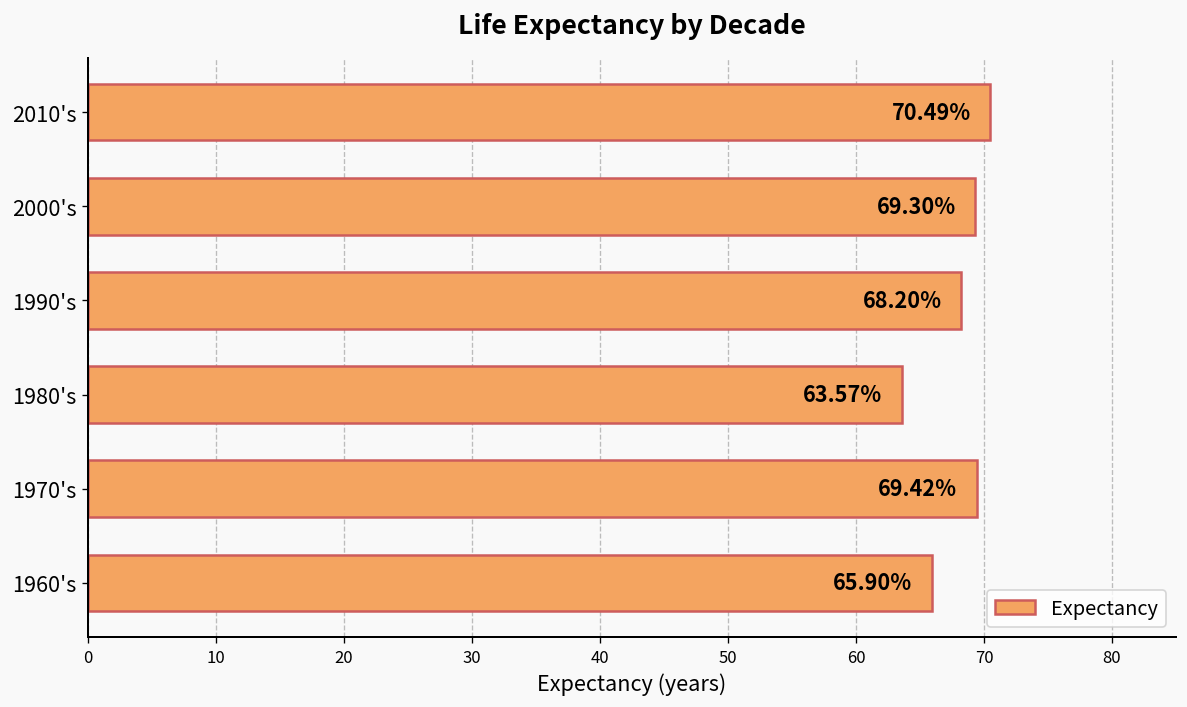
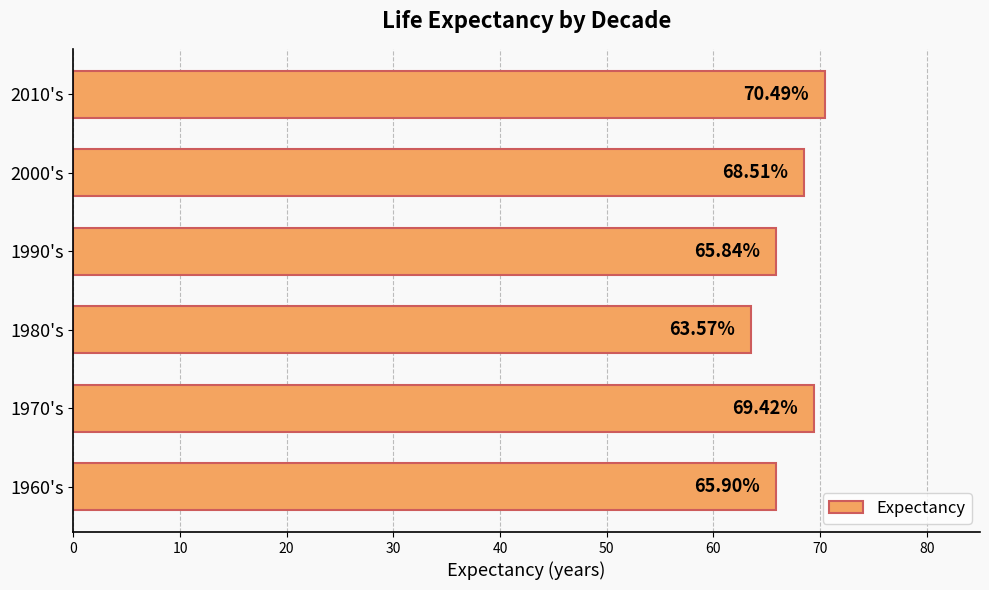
  {
    "2010's": "70.49%",
-   "2000's": "69.30%",
-   "1990's": "68.20%",
+   "2000's": "68.51%",
+   "1990's": "65.84%",
    "1980's": "63.57%",
    "1970's": "69.42%",
    "1960's": "65.90%"
  }
